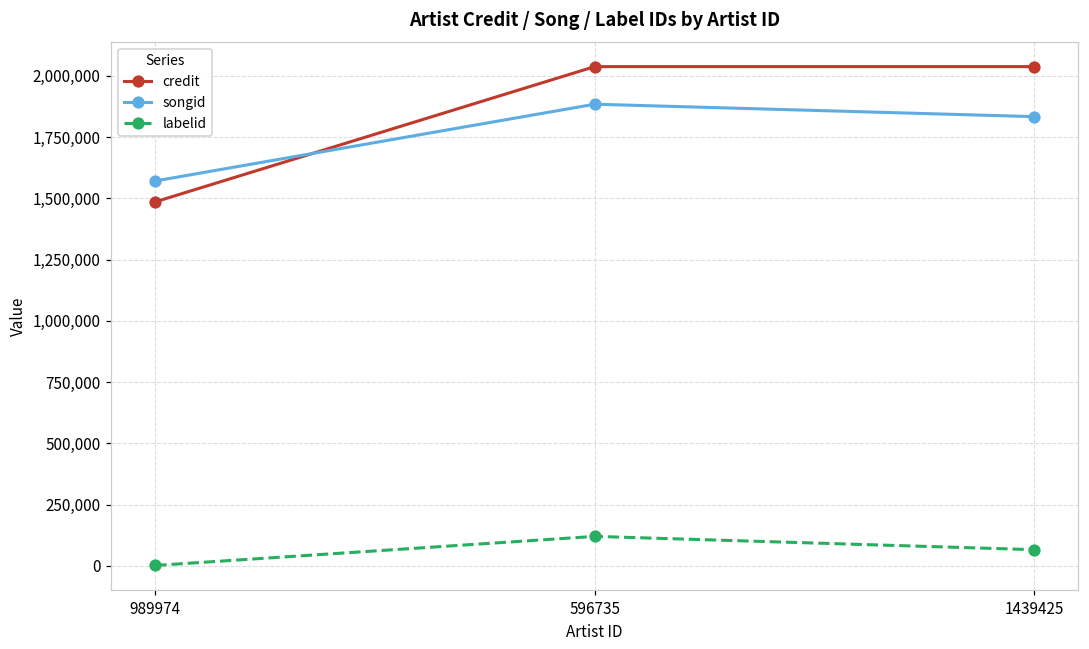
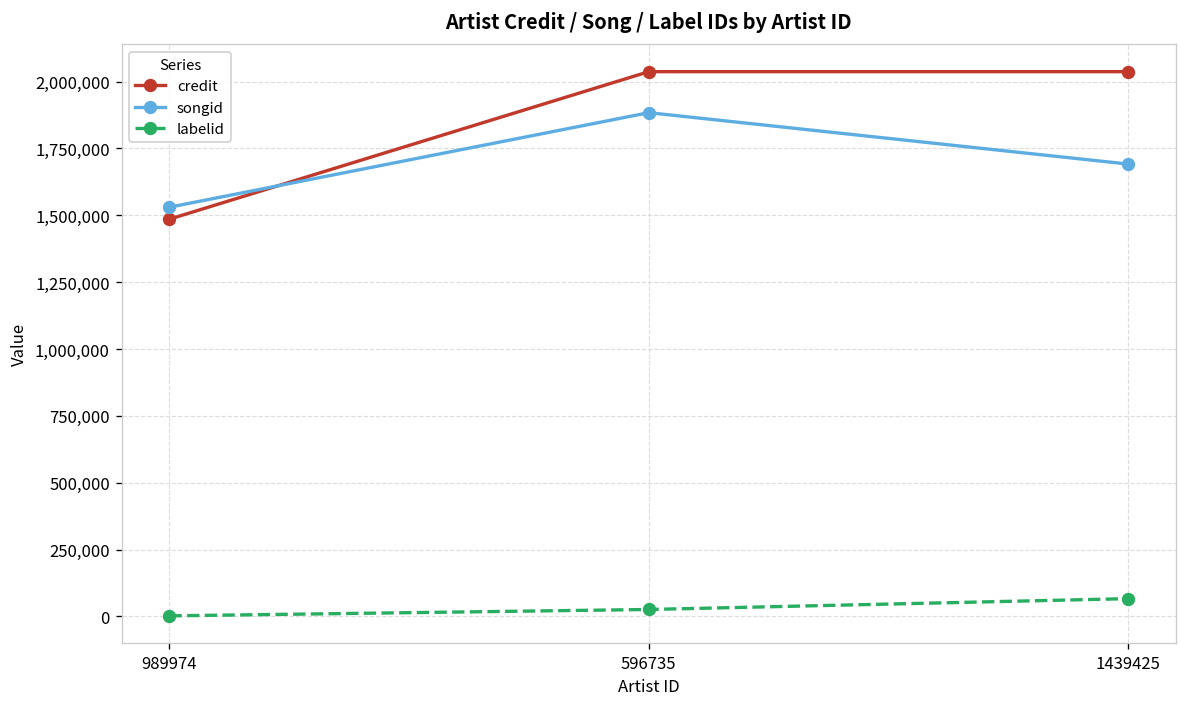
  {
    "credit": {
      "989974": "1,490,000",
      "596735": "2,040,000",
      "1439425": "2,040,000"
    },
    "songid": {
-     "989974": "1,570,000",
+     "989974": "1,530,000",
      "596735": "1,880,000",
-     "1439425": "1,830,000"
+     "1439425": "1,690,000"
    },
    "labelid": {
      "989974": "0",
-     "596735": "120,000",
+     "596735": "30,000",
      "1439425": "70,000"
    }
  }
